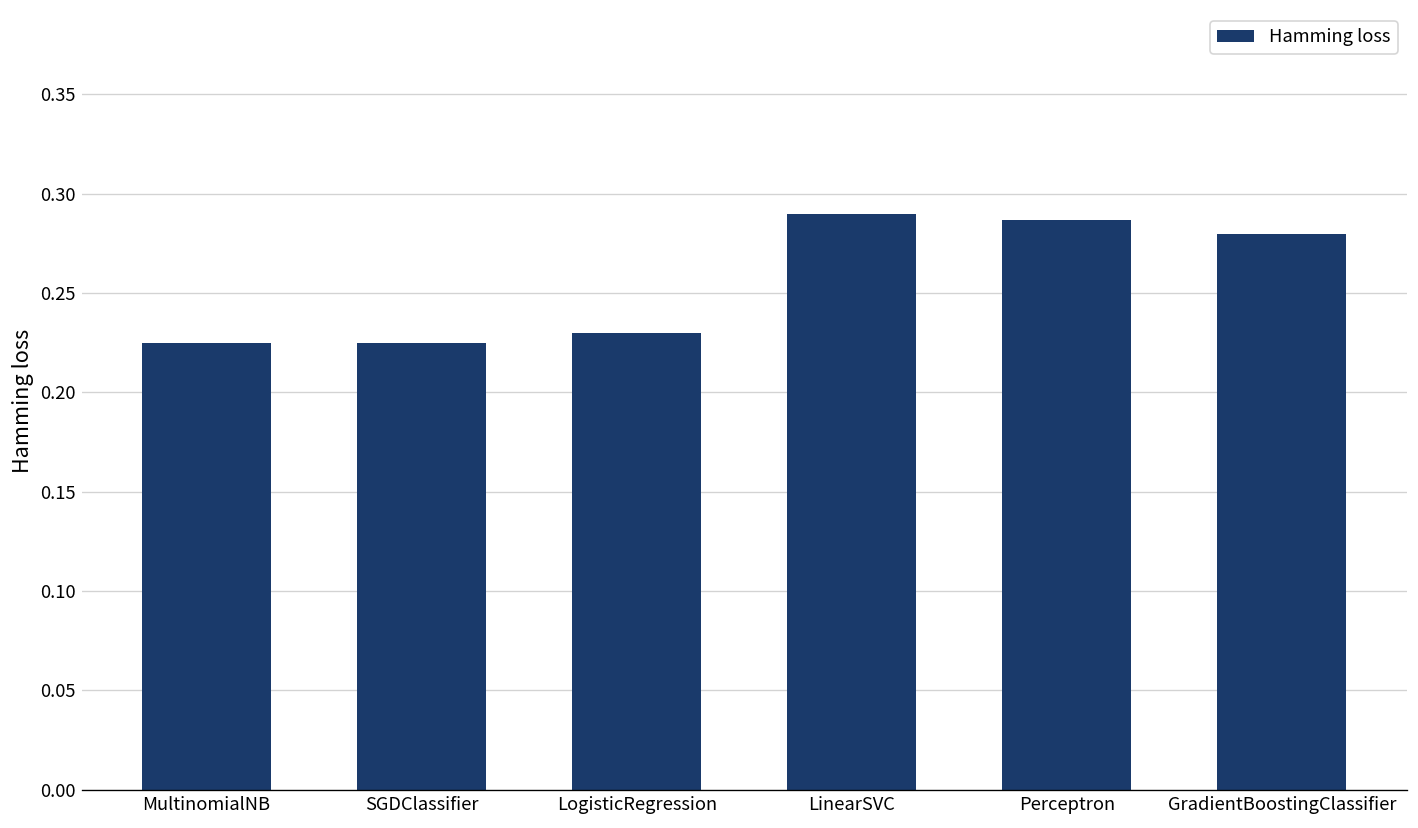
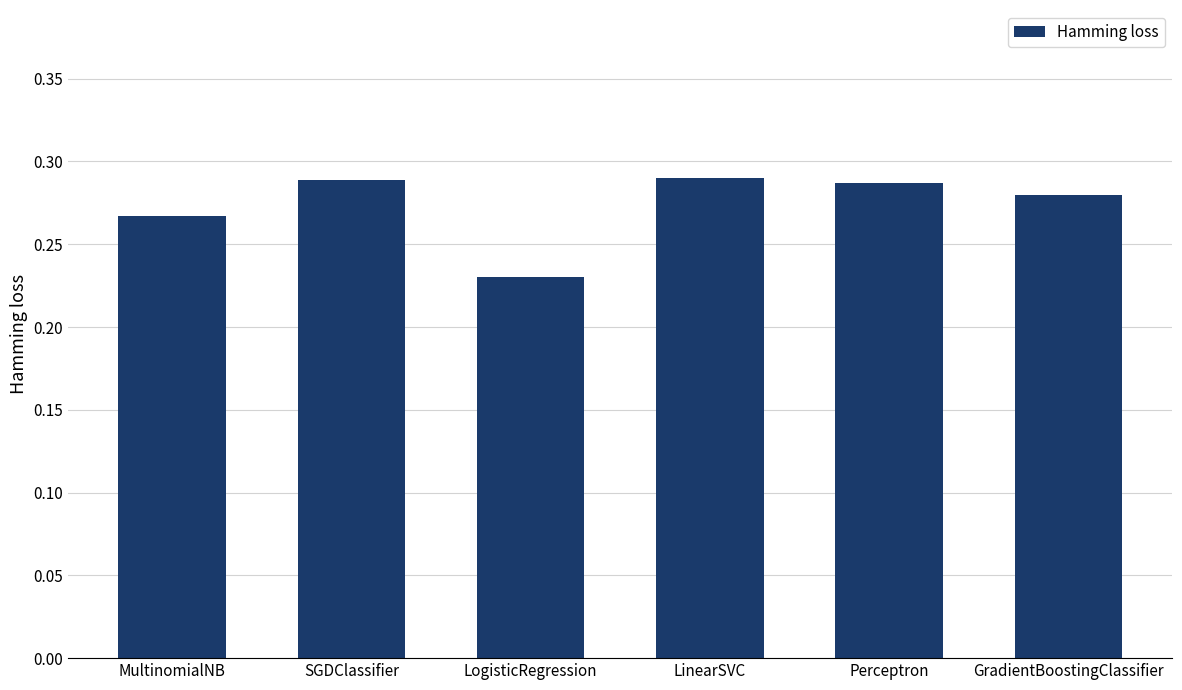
  {
-   "MultinomialNB": 0.225,
-   "SGDClassifier": 0.225,
+   "MultinomialNB": 0.267,
+   "SGDClassifier": 0.289,
    "LogisticRegression": 0.230,
    "LinearSVC": 0.290,
    "Perceptron": 0.287,
    "GradientBoostingClassifier": 0.280
  }
